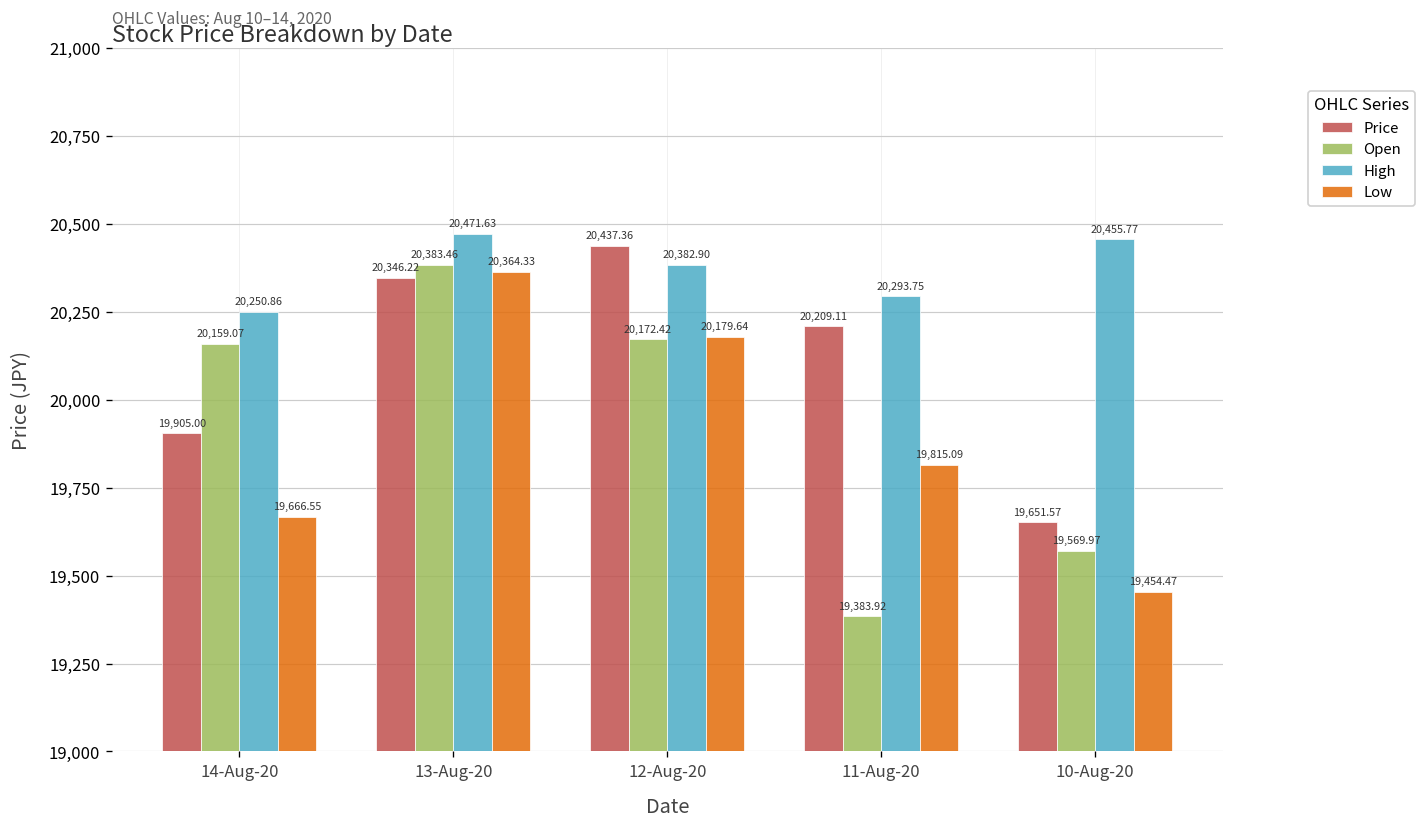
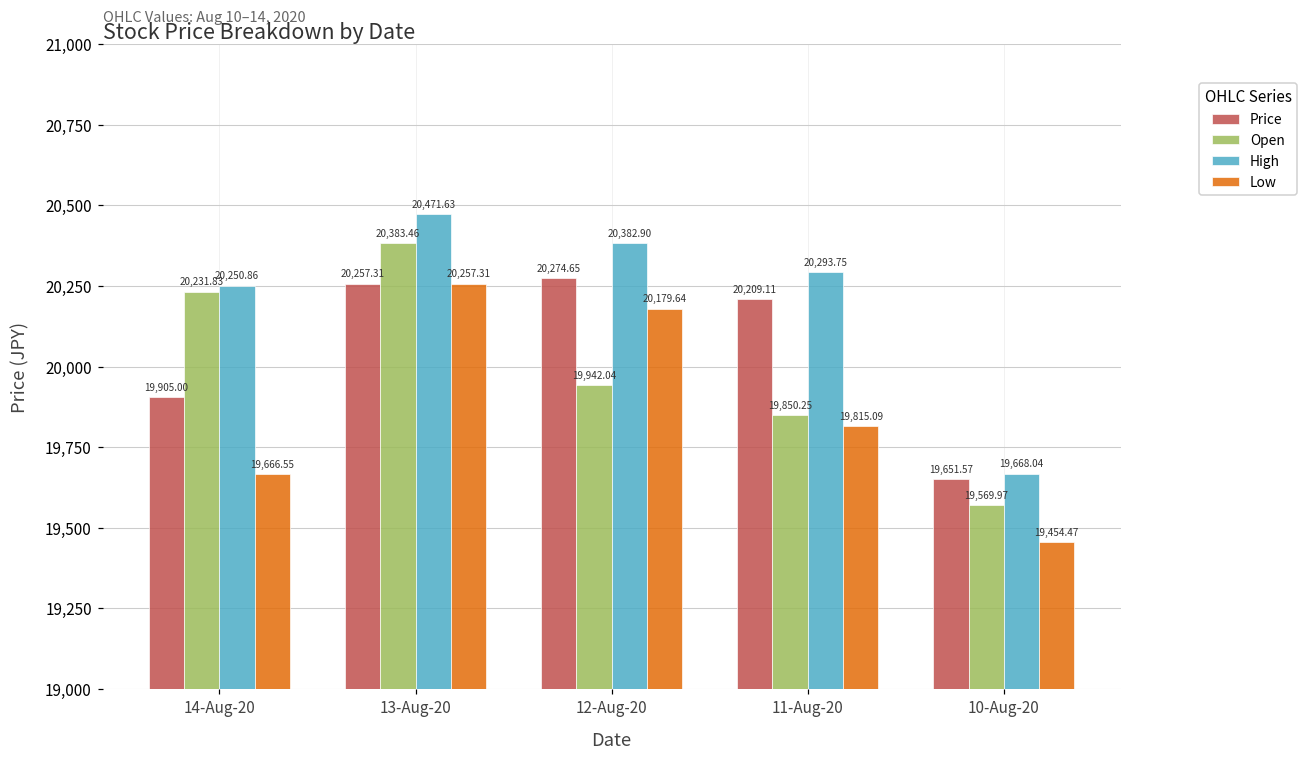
  {
    "Price": {
      "14-Aug-20": "19,905.00",
-     "13-Aug-20": "20,346.22",
-     "12-Aug-20": "20,437.36",
+     "13-Aug-20": "20,257.31",
+     "12-Aug-20": "20,274.65",
      "11-Aug-20": "20,209.11",
      "10-Aug-20": "19,651.57"
    },
    "Open": {
-     "14-Aug-20": "20,159.07",
+     "14-Aug-20": "20,231.83",
      "13-Aug-20": "20,383.46",
-     "12-Aug-20": "20,172.42",
-     "11-Aug-20": "19,383.92",
+     "12-Aug-20": "19,942.04",
+     "11-Aug-20": "19,850.25",
      "10-Aug-20": "19,569.97"
    },
    "High": {
      "14-Aug-20": "20,250.86",
      "13-Aug-20": "20,471.63",
      "12-Aug-20": "20,382.90",
      "11-Aug-20": "20,293.75",
-     "10-Aug-20": "20,455.77"
+     "10-Aug-20": "19,668.04"
    },
    "Low": {
      "14-Aug-20": "19,666.55",
-     "13-Aug-20": "20,364.33",
+     "13-Aug-20": "20,257.31",
      "12-Aug-20": "20,179.64",
      "11-Aug-20": "19,815.09",
      "10-Aug-20": "19,454.47"
    }
  }
